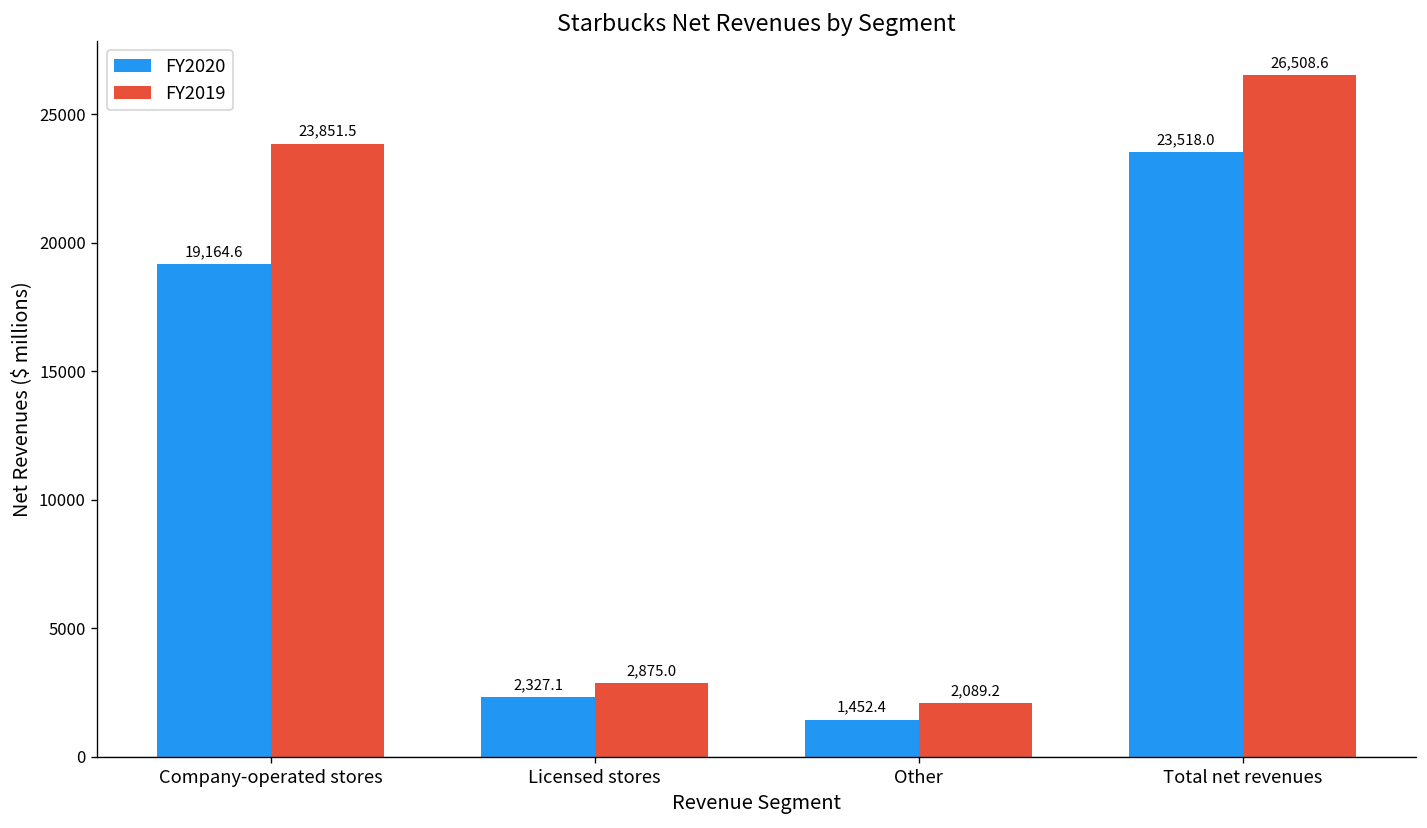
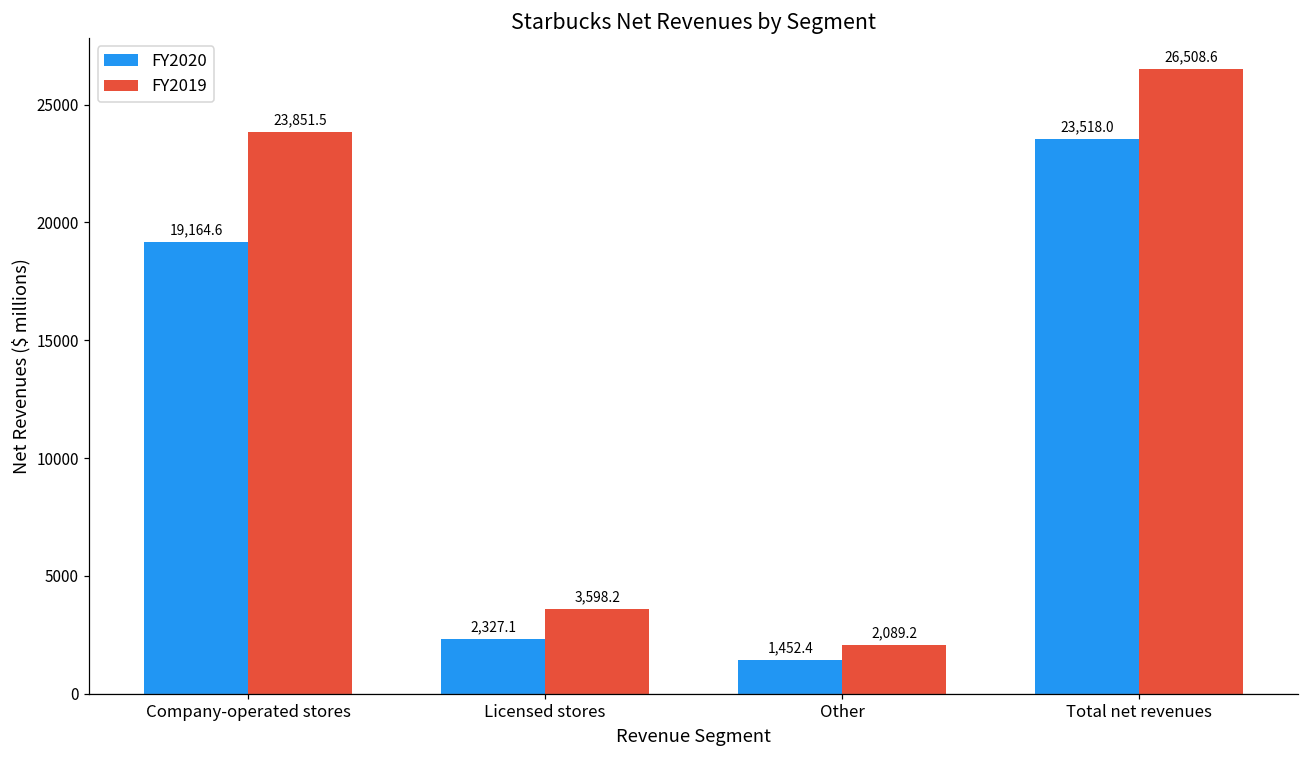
  {
    "FY2020": {
      "Company-operated stores": "19,164.6",
      "Licensed stores": "2,327.1",
      "Other": "1,452.4",
      "Total net revenues": "23,518.0"
    },
    "FY2019": {
      "Company-operated stores": "23,851.5",
-     "Licensed stores": "2,875.0",
+     "Licensed stores": "3,598.2",
      "Other": "2,089.2",
      "Total net revenues": "26,508.6"
    }
  }
